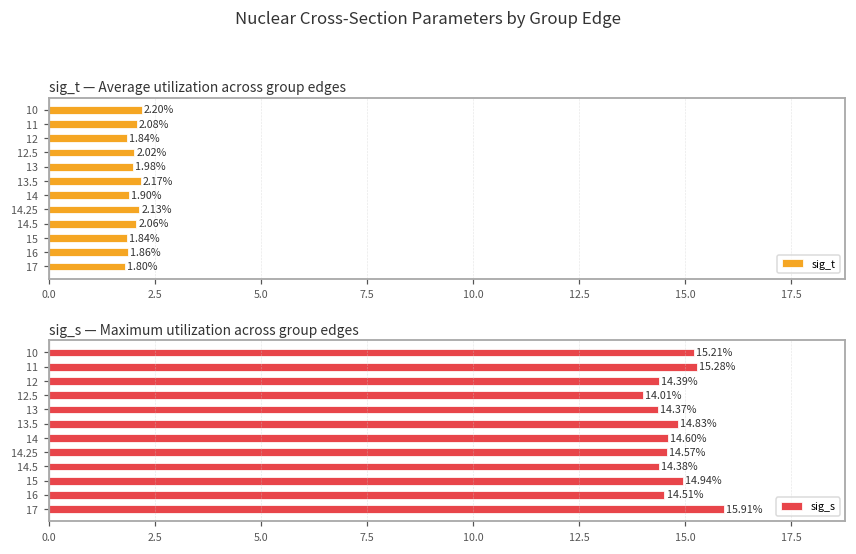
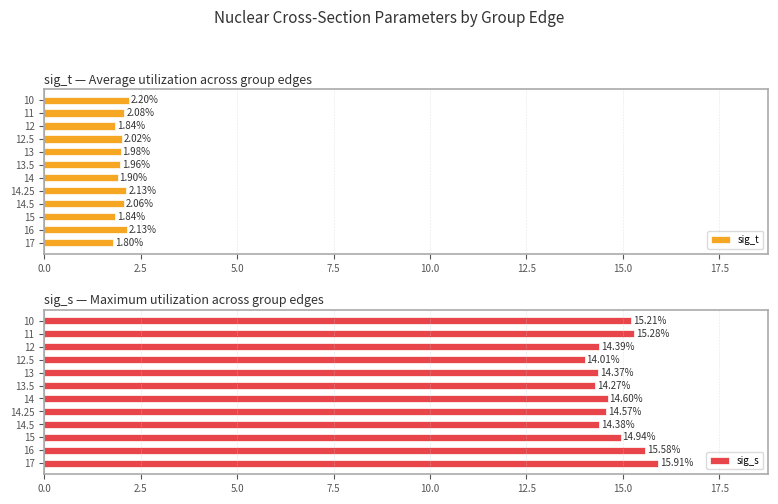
  {
    "sig_t — Average utilization across group edges": {
      "10": "2.20%",
      "11": "2.08%",
      "12": "1.84%",
      "12.5": "2.02%",
      "13": "1.98%",
-     "13.5": "2.17%",
+     "13.5": "1.96%",
      "14": "1.90%",
      "14.25": "2.13%",
      "14.5": "2.06%",
      "15": "1.84%",
-     "16": "1.86%",
+     "16": "2.13%",
      "17": "1.80%"
    },
    "sig_s — Maximum utilization across group edges": {
      "10": "15.21%",
      "11": "15.28%",
      "12": "14.39%",
      "12.5": "14.01%",
      "13": "14.37%",
-     "13.5": "14.83%",
+     "13.5": "14.27%",
      "14": "14.60%",
      "14.25": "14.57%",
      "14.5": "14.38%",
      "15": "14.94%",
-     "16": "14.51%",
+     "16": "15.58%",
      "17": "15.91%"
    }
  }
